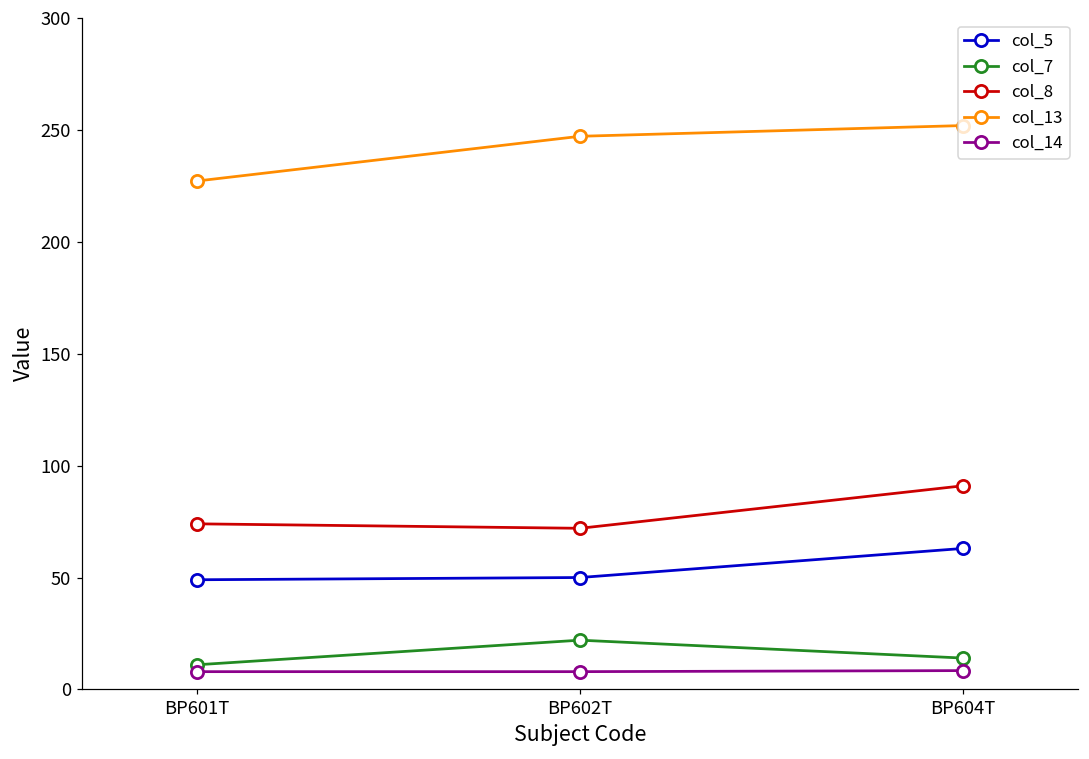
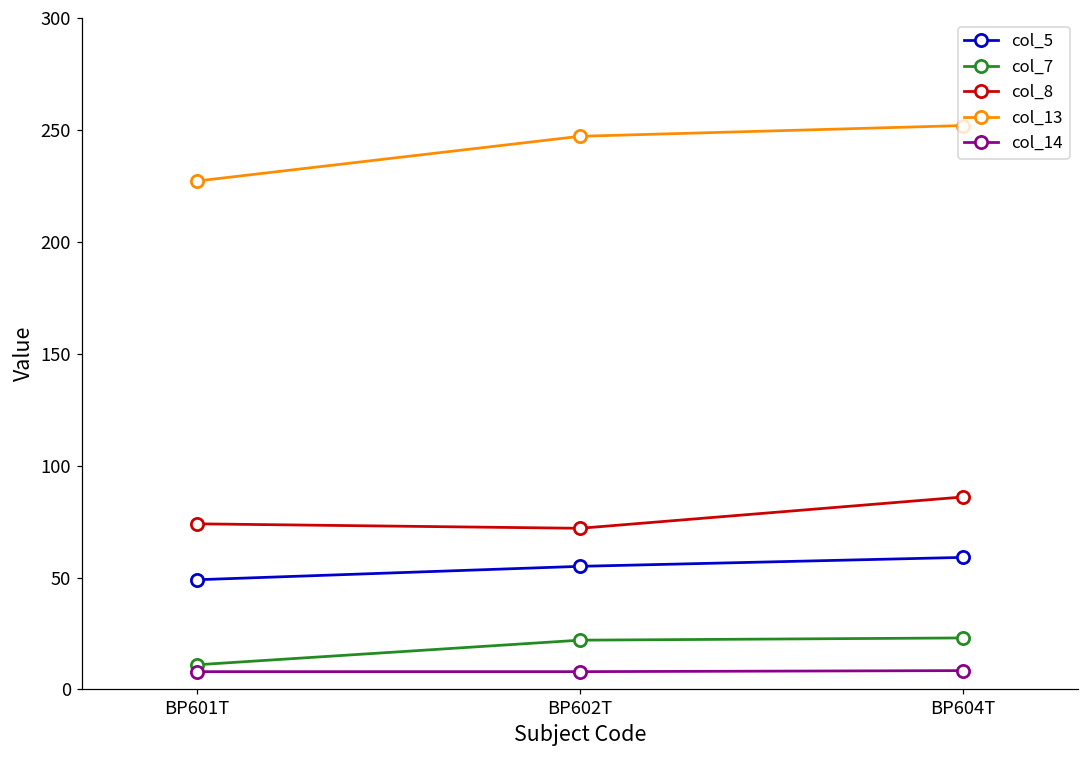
  {
    "col_5": {
      "BP601T": 49,
-     "BP602T": 50,
-     "BP604T": 63
+     "BP602T": 55,
+     "BP604T": 59
    },
    "col_7": {
      "BP601T": 11,
      "BP602T": 22,
-     "BP604T": 14
+     "BP604T": 23
    },
    "col_8": {
      "BP601T": 74,
      "BP602T": 72,
-     "BP604T": 91
+     "BP604T": 86
    },
    "col_13": {
      "BP601T": 227,
      "BP602T": 247
    },
    "col_14": {
      "BP601T": 8,
      "BP602T": 8,
      "BP604T": 8
    }
  }
